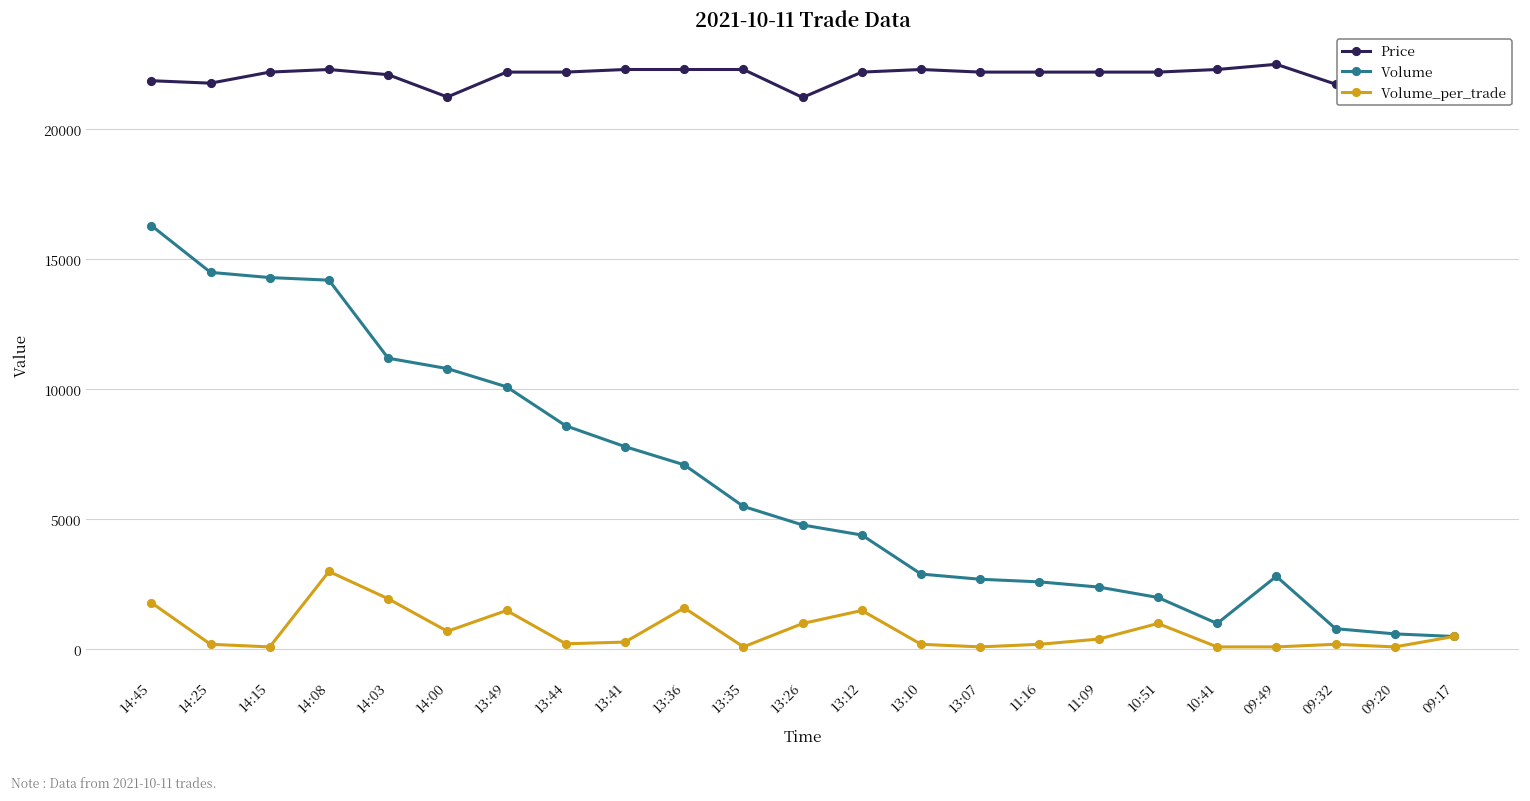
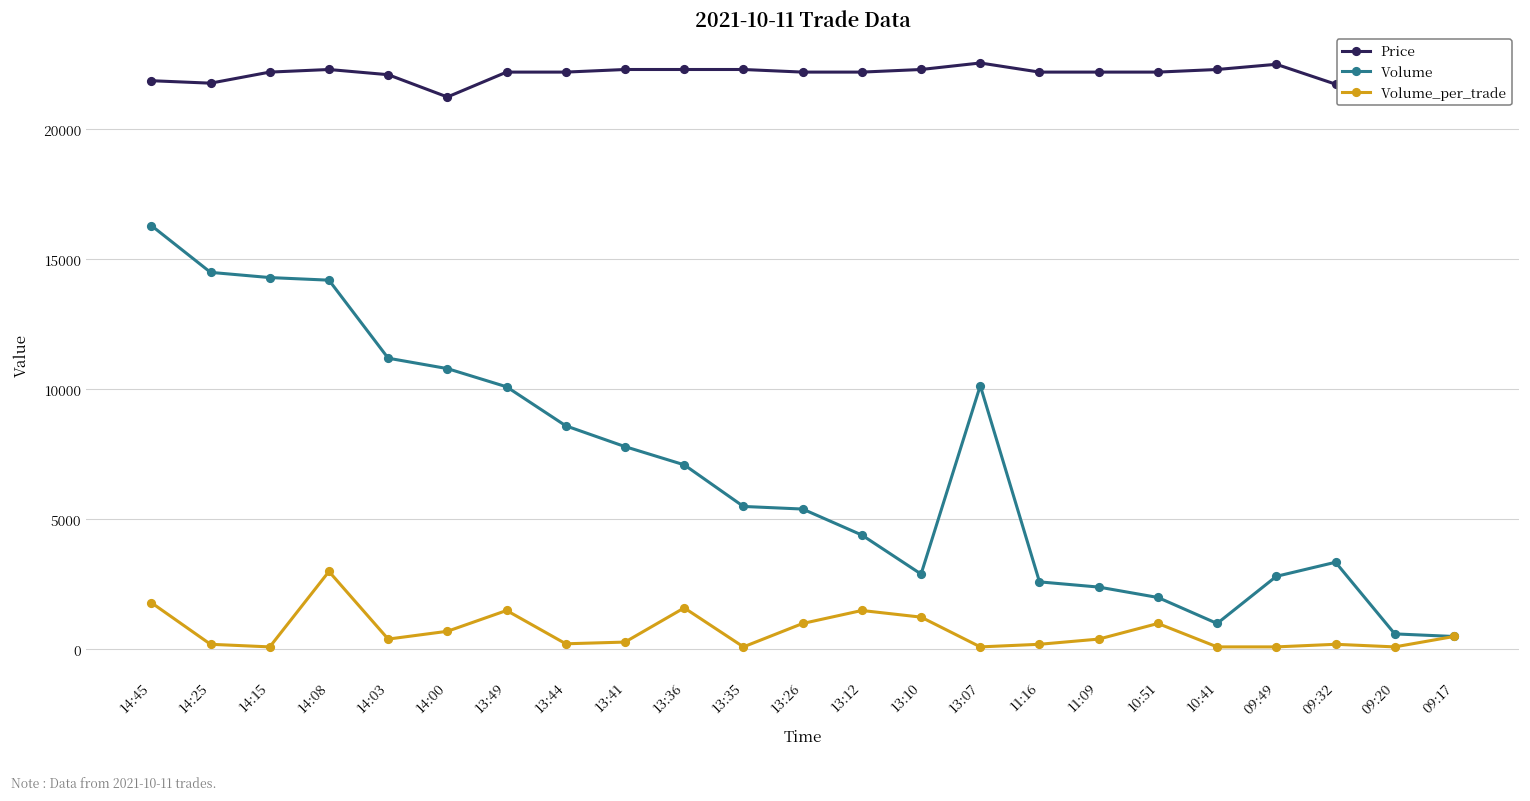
  {
    "Price": {
      "14:45": 21900,
      "14:25": 21800,
      "14:15": 22200,
      "14:08": 22300,
      "14:03": 22100,
      "14:00": 21200,
      "13:49": 22200,
      "13:44": 22200,
      "13:41": 22300,
      "13:36": 22300,
      "13:35": 22300,
-     "13:26": 21200,
+     "13:26": 22200,
      "13:12": 22200,
      "13:10": 22300,
-     "13:07": 22200,
+     "13:07": 22600,
      "11:16": 22200,
      "11:09": 22200,
      "10:51": 22200,
      "10:41": 22300,
      "09:49": 22500,
      "09:32": 21700
    },
    "Volume": {
      "14:45": 16300,
      "14:25": 14500,
      "14:15": 14300,
      "14:08": 14200,
      "14:03": 11200,
      "14:00": 10800,
      "13:49": 10100,
      "13:44": 8600,
      "13:41": 7800,
      "13:36": 7100,
      "13:35": 5500,
-     "13:26": 4800,
+     "13:26": 5400,
      "13:12": 4400,
      "13:10": 2900,
-     "13:07": 2700,
+     "13:07": 10100,
      "11:16": 2600,
      "11:09": 2400,
      "10:51": 2000,
      "10:41": 1000,
      "09:49": 2800,
-     "09:32": 800,
+     "09:32": 3400,
      "09:20": 600
    },
    "Volume_per_trade": {
      "14:45": 1800,
      "14:25": 200,
      "14:15": 100,
      "14:08": 3000,
-     "14:03": 2000,
+     "14:03": 400,
      "14:00": 700,
      "13:49": 1500,
      "13:44": 200,
      "13:41": 300,
      "13:36": 1600,
      "13:35": 100,
      "13:26": 1000,
      "13:12": 1500,
-     "13:10": 200,
+     "13:10": 1200,
      "13:07": 100,
      "11:16": 200,
      "11:09": 400,
      "10:51": 1000,
      "10:41": 100,
      "09:49": 100,
      "09:32": 200,
      "09:20": 100
    }
  }
